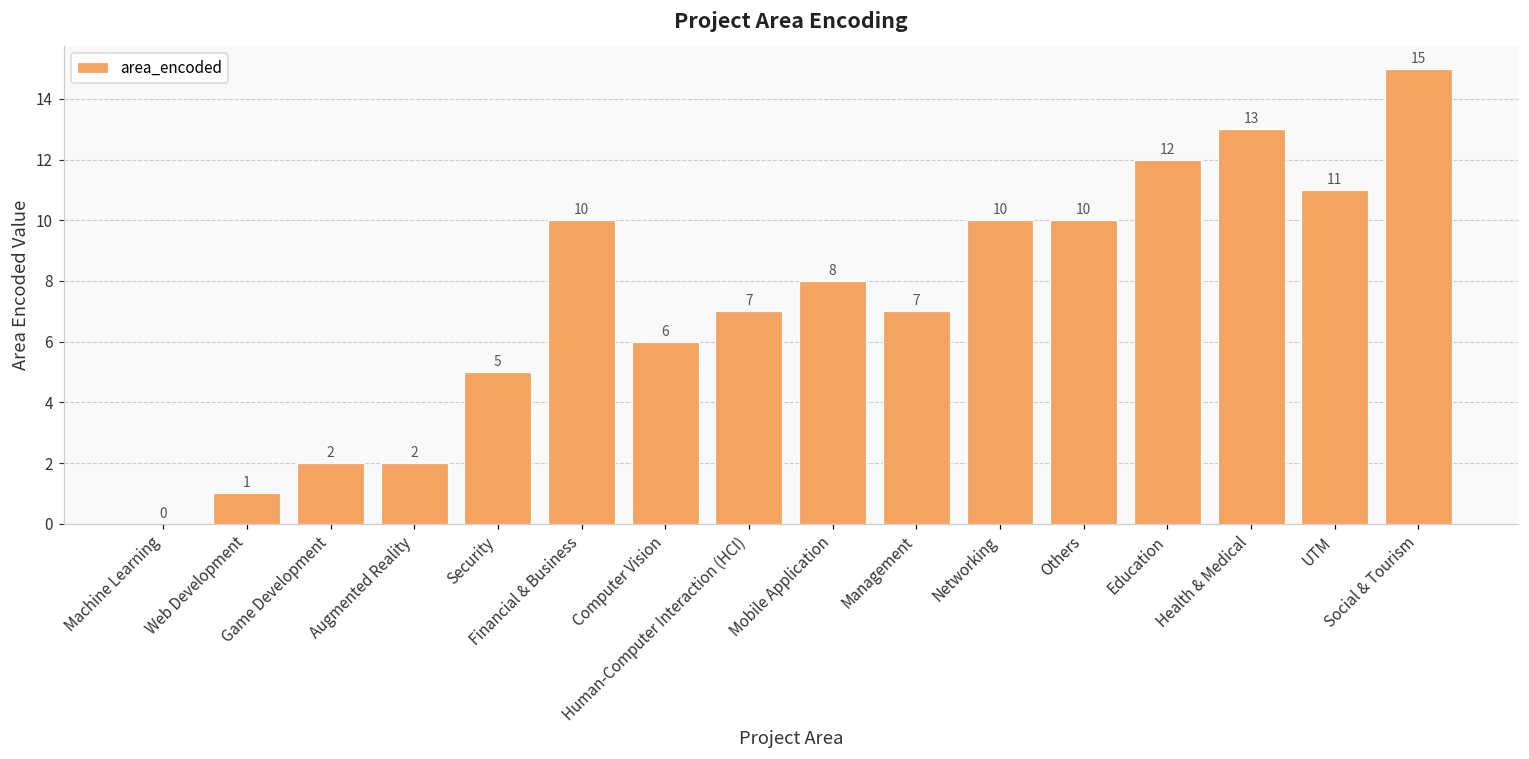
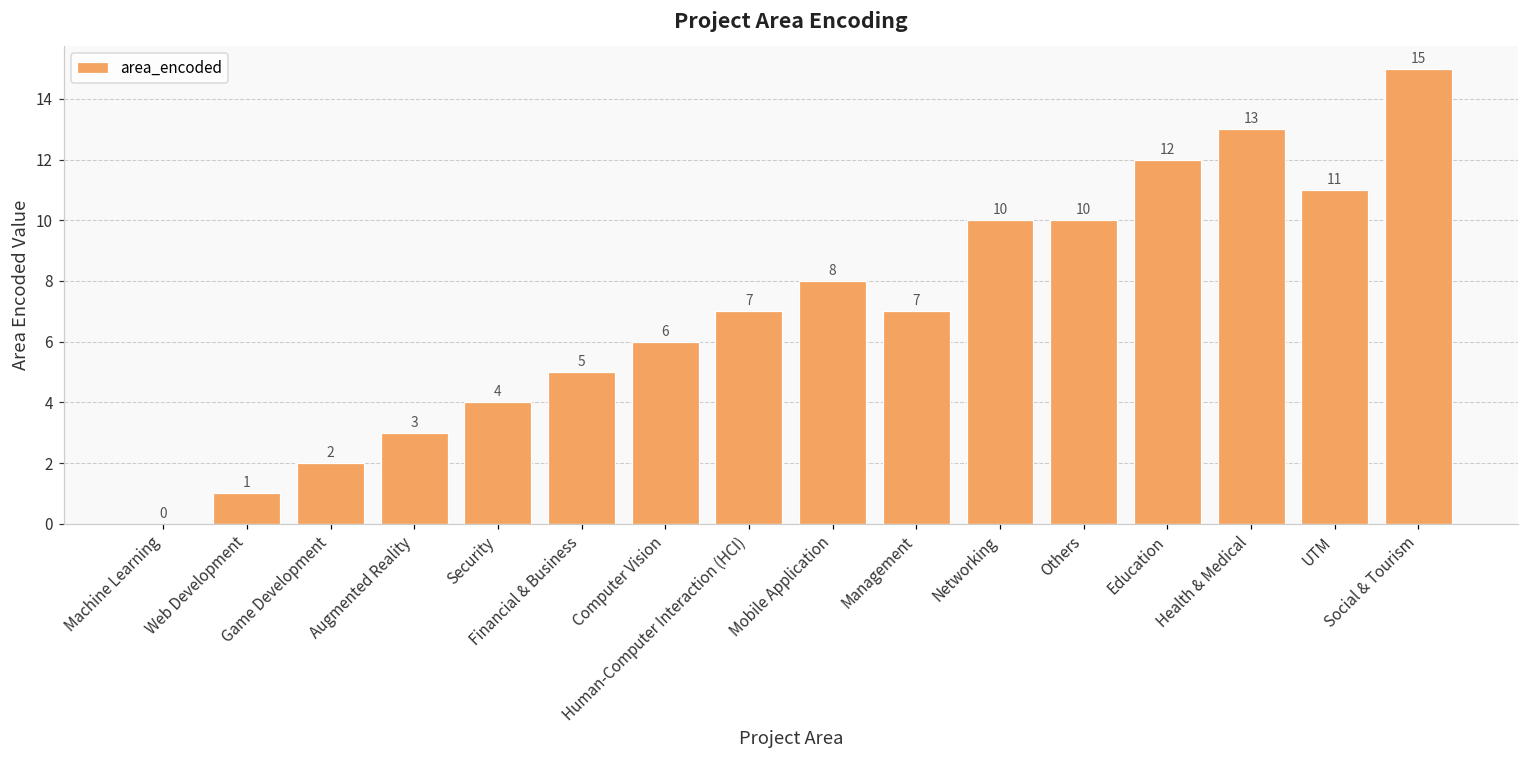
  {
    "Machine Learning": 0,
    "Web Development": 1,
    "Game Development": 2,
-   "Augmented Reality": 2,
-   "Security": 5,
-   "Financial & Business": 10,
+   "Augmented Reality": 3,
+   "Security": 4,
+   "Financial & Business": 5,
    "Computer Vision": 6,
    "Human-Computer Interaction (HCI)": 7,
    "Mobile Application": 8,
    "Management": 7,
    "Networking": 10,
    "Others": 10,
    "Education": 12,
    "Health & Medical": 13,
    "UTM": 11,
    "Social & Tourism": 15
  }
